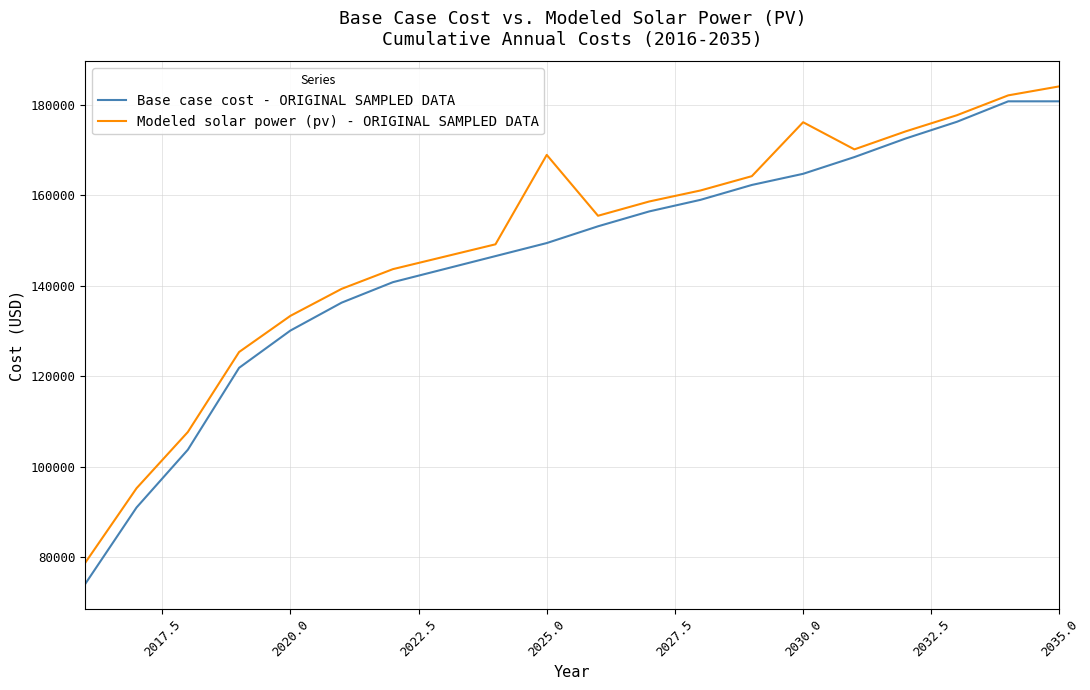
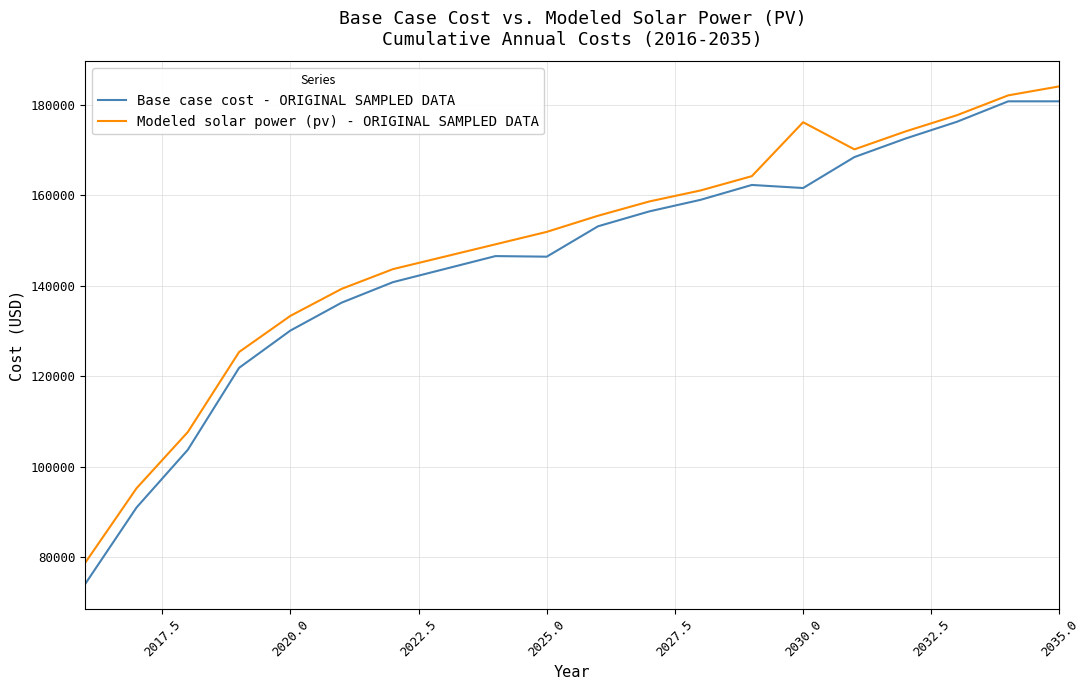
  {
    "Base case cost - ORIGINAL SAMPLED DATA": {
      "2020.0": 130000,
-     "2025.0": 149000,
-     "2030.0": 165000,
+     "2025.0": 146000,
+     "2030.0": 162000,
      "2035.0": 181000
    },
    "Modeled solar power (pv) - ORIGINAL SAMPLED DATA": {
      "2020.0": 133000,
-     "2025.0": 169000,
+     "2025.0": 152000,
      "2030.0": 176000,
      "2035.0": 184000
    }
  }
